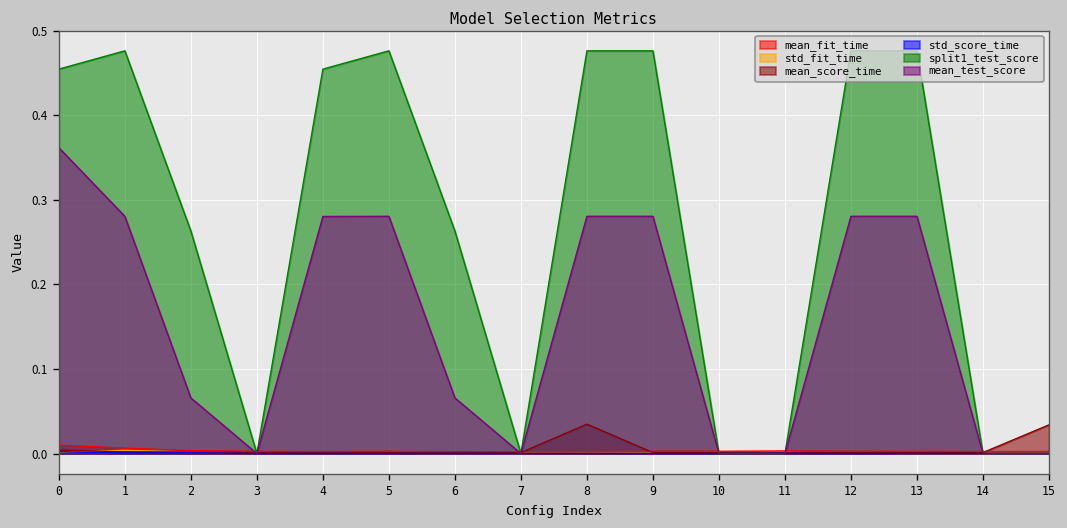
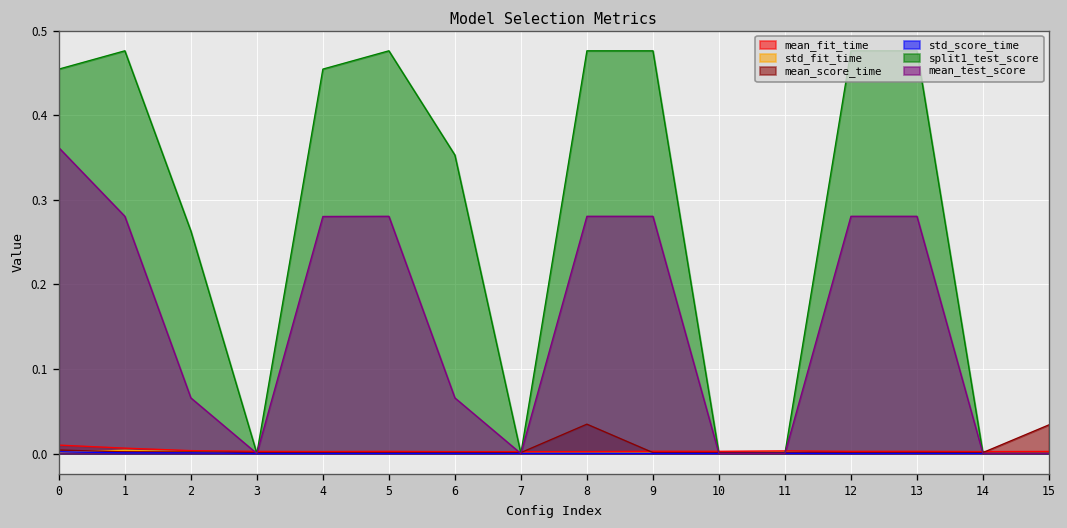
  {
    "mean_fit_time": {
      "0": 0.01
    },
    "mean_score_time": {
      "8": 0.03,
      "15": 0.03
    },
    "split1_test_score": {
      "0": 0.45,
      "1": 0.48,
      "2": 0.26,
      "4": 0.45,
      "5": 0.48,
-     "6": 0.26,
+     "6": 0.35,
      "8": 0.48,
      "9": 0.48
    },
    "mean_test_score": {
      "0": 0.36,
      "1": 0.28,
      "2": 0.07,
      "4": 0.28,
      "5": 0.28,
      "6": 0.07,
      "8": 0.28,
      "9": 0.28,
      "12": 0.28,
      "13": 0.28
    }
  }
